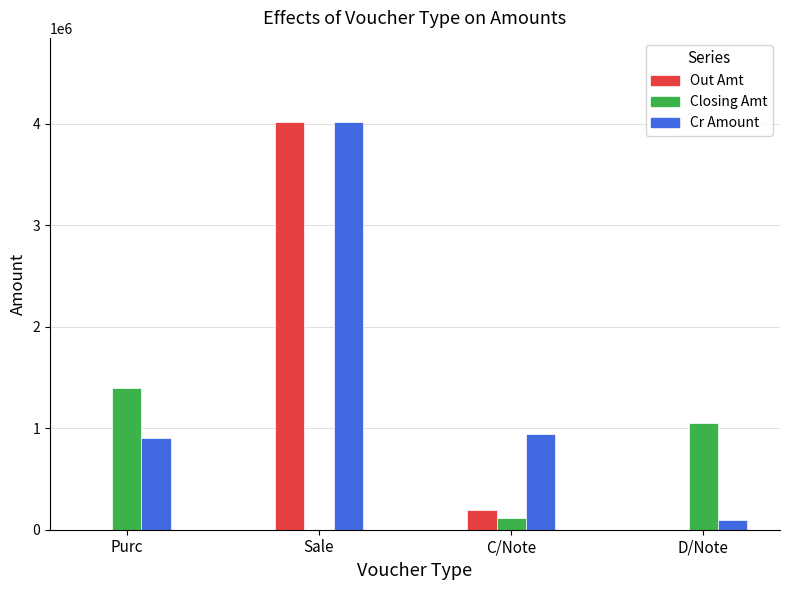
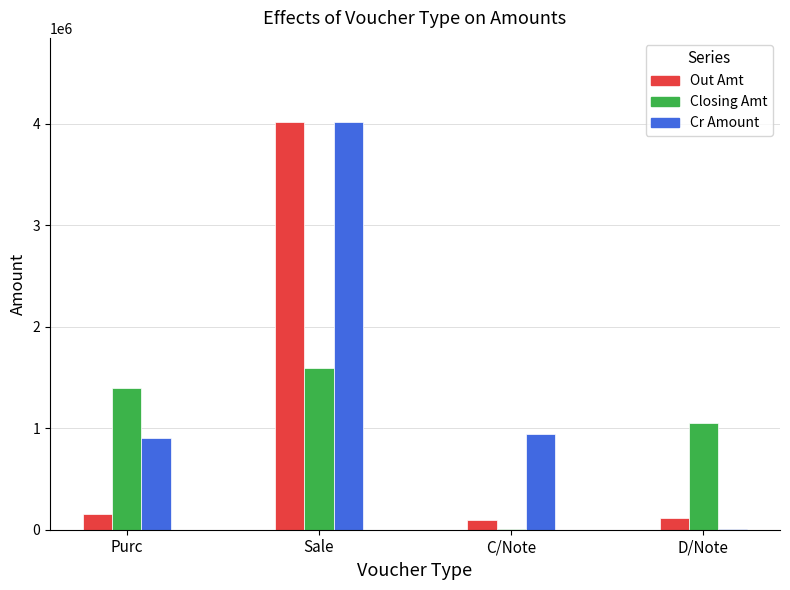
  {
    "Out Amt": {
-     "Purc": 0,
+     "Purc": 150000,
      "Sale": 4010000,
-     "C/Note": 190000,
-     "D/Note": 0
+     "C/Note": 100000,
+     "D/Note": 110000
    },
    "Closing Amt": {
      "Purc": 1400000,
-     "Sale": 0,
-     "C/Note": 120000,
+     "Sale": 1600000,
+     "C/Note": 10000,
      "D/Note": 1050000
    },
    "Cr Amount": {
      "Purc": 910000,
      "Sale": 4010000,
      "C/Note": 940000,
-     "D/Note": 100000
+     "D/Note": 10000
    }
  }
